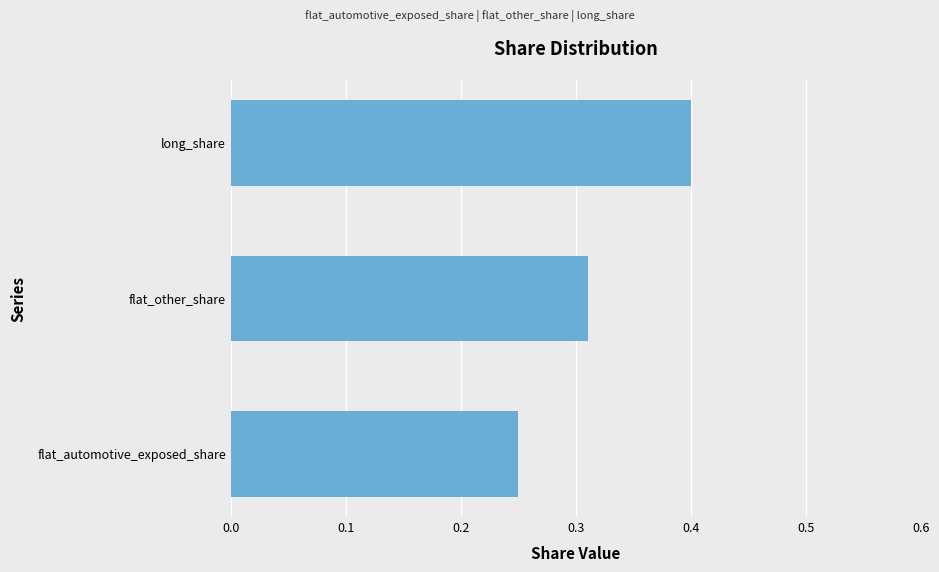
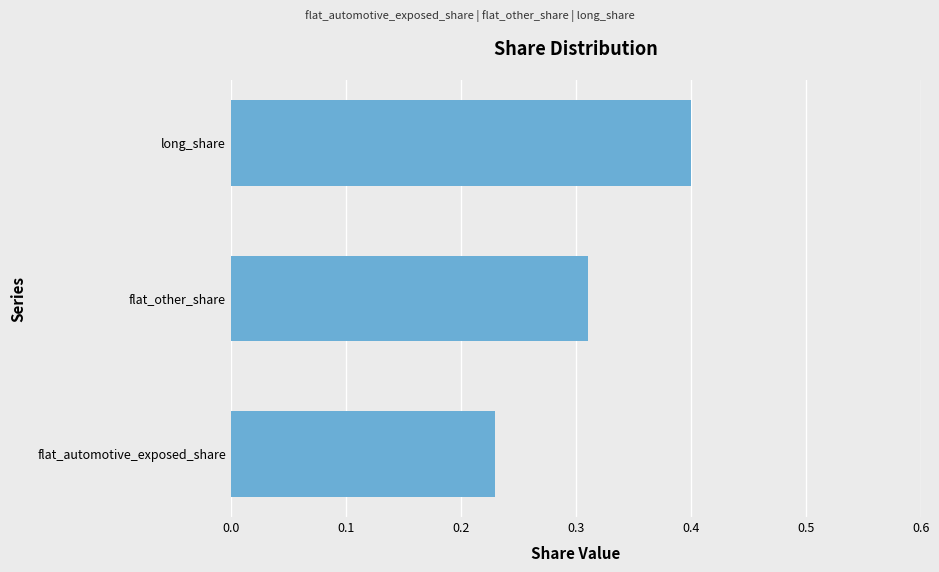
  {
    "long_share": 0.40,
    "flat_other_share": 0.31,
-   "flat_automotive_exposed_share": 0.25
+   "flat_automotive_exposed_share": 0.23
  }
